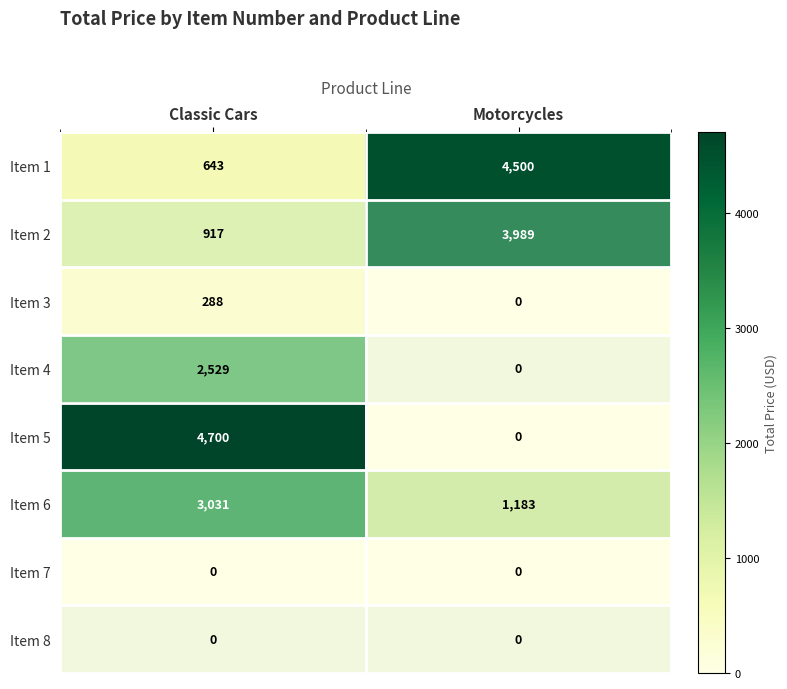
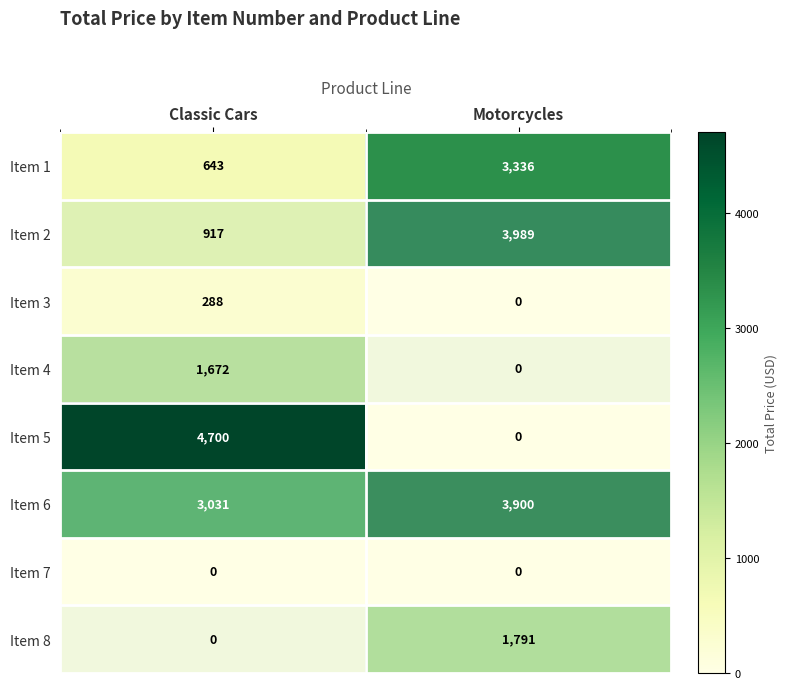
  {
    "Item 1": {
      "Classic Cars": "643",
-     "Motorcycles": "4,500"
+     "Motorcycles": "3,336"
    },
    "Item 2": {
      "Classic Cars": "917",
      "Motorcycles": "3,989"
    },
    "Item 3": {
      "Classic Cars": "288",
      "Motorcycles": "0"
    },
    "Item 4": {
-     "Classic Cars": "2,529",
+     "Classic Cars": "1,672",
      "Motorcycles": "0"
    },
    "Item 5": {
      "Classic Cars": "4,700",
      "Motorcycles": "0"
    },
    "Item 6": {
      "Classic Cars": "3,031",
-     "Motorcycles": "1,183"
+     "Motorcycles": "3,900"
    },
    "Item 7": {
      "Classic Cars": "0",
      "Motorcycles": "0"
    },
    "Item 8": {
      "Classic Cars": "0",
-     "Motorcycles": "0"
+     "Motorcycles": "1,791"
    }
  }
